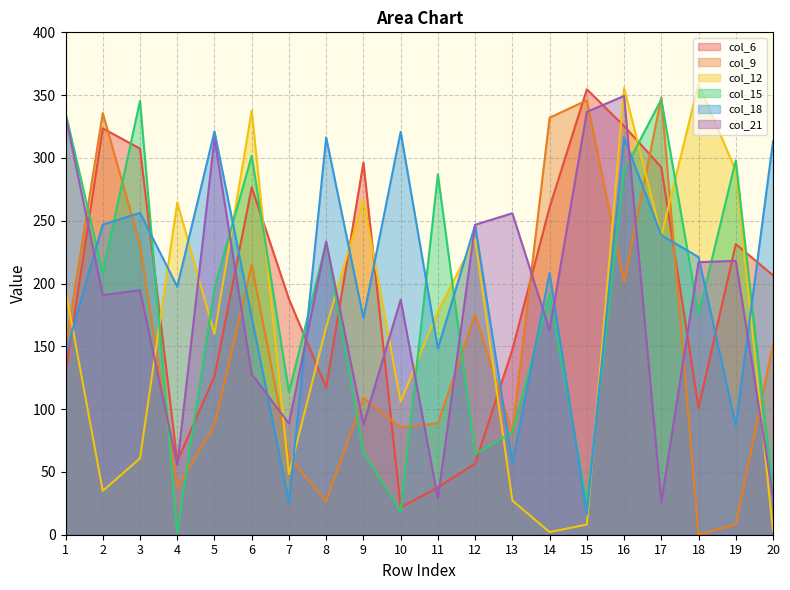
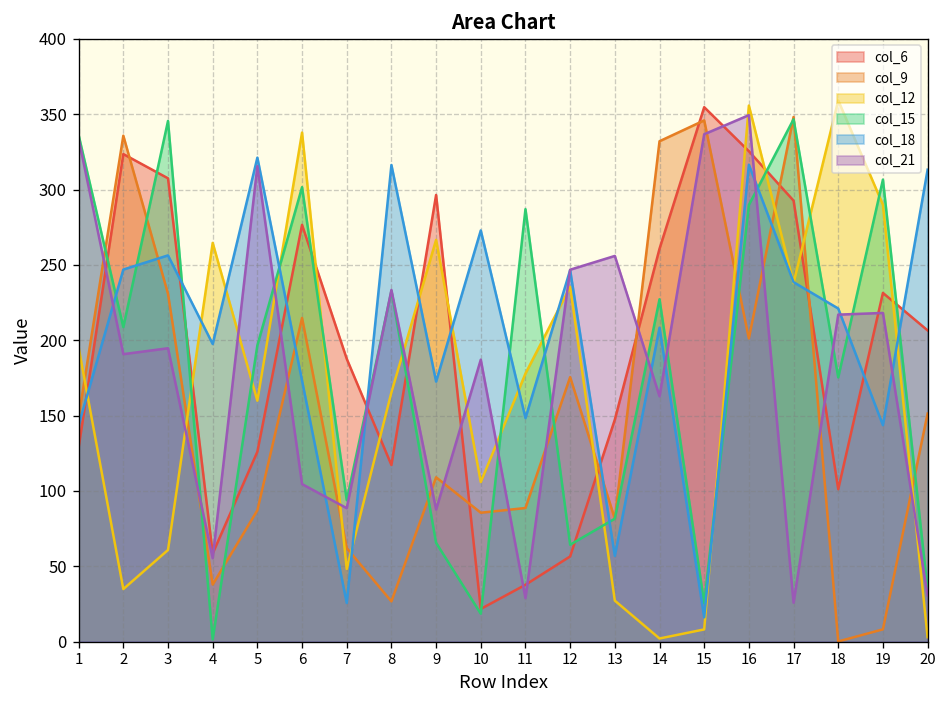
  {
    "col_15": {
      "1": 336,
      "2": 209,
      "3": 346,
      "4": 1,
      "5": 197,
      "6": 302,
-     "7": 113,
+     "7": 94,
      "9": 66,
      "10": 19,
      "11": 287,
      "12": 64,
-     "14": 191,
+     "14": 227,
      "15": 25,
      "16": 290,
      "18": 175,
-     "19": 298,
+     "19": 307,
      "20": 34
    },
    "col_18": {
      "1": 144,
      "2": 247,
      "3": 256,
      "4": 197,
      "5": 321,
      "6": 173,
      "7": 26,
      "8": 316,
      "9": 173,
-     "10": 321,
+     "10": 273,
      "11": 148,
      "13": 57,
      "14": 208,
      "15": 16,
      "16": 316,
      "18": 221,
-     "19": 87,
+     "19": 144,
      "20": 313
    },
    "col_21": {
      "1": 334,
      "2": 191,
      "3": 195,
      "4": 55,
      "5": 315,
-     "6": 128,
+     "6": 105,
      "7": 89,
      "9": 88,
      "10": 187,
      "11": 29,
      "13": 256,
      "14": 163,
      "15": 337,
      "16": 349,
      "17": 26,
      "18": 217,
      "19": 218,
      "20": 31
    }
  }
